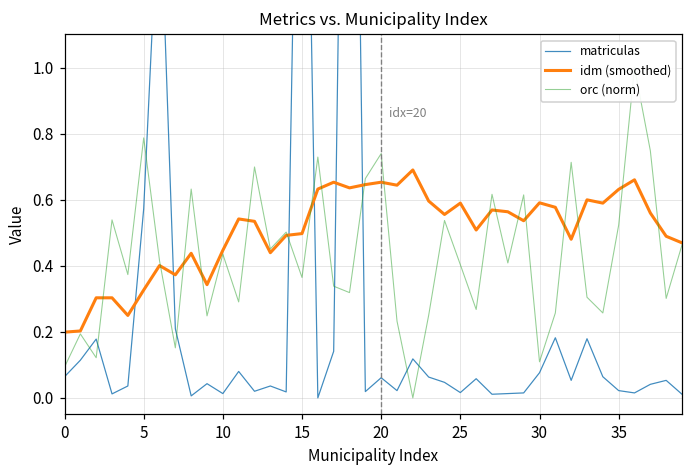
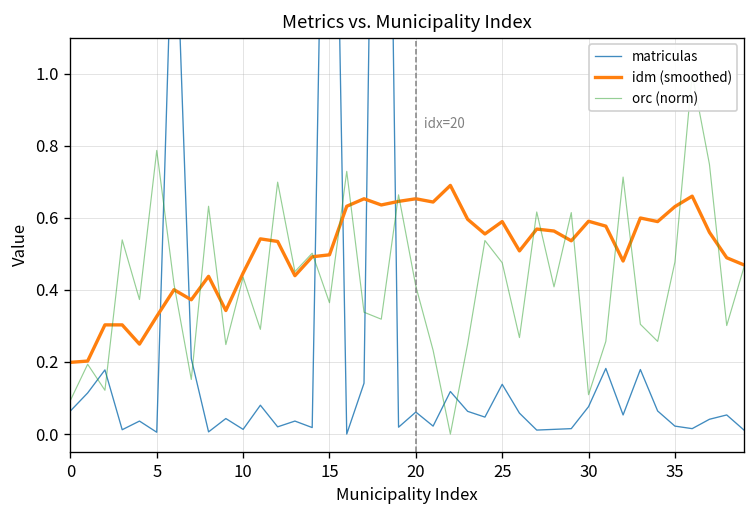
  {
    "matriculas": {
      "0": 0.06,
-     "5": 0.57,
+     "5": 0.01,
      "10": 0.01,
      "20": 0.06,
-     "25": 0.02,
+     "25": 0.14,
      "30": 0.08,
      "35": 0.02
    },
    "idm (smoothed)": {
      "0": 0.20,
      "5": 0.33,
      "10": 0.45,
      "15": 0.50,
      "20": 0.65,
      "25": 0.59,
      "30": 0.59,
      "35": 0.63
    },
    "orc (norm)": {
      "0": 0.09,
      "5": 0.79,
      "10": 0.43,
      "15": 0.36,
-     "20": 0.74,
-     "25": 0.40,
+     "20": 0.41,
+     "25": 0.48,
      "30": 0.11,
-     "35": 0.52
+     "35": 0.48
    }
  }
